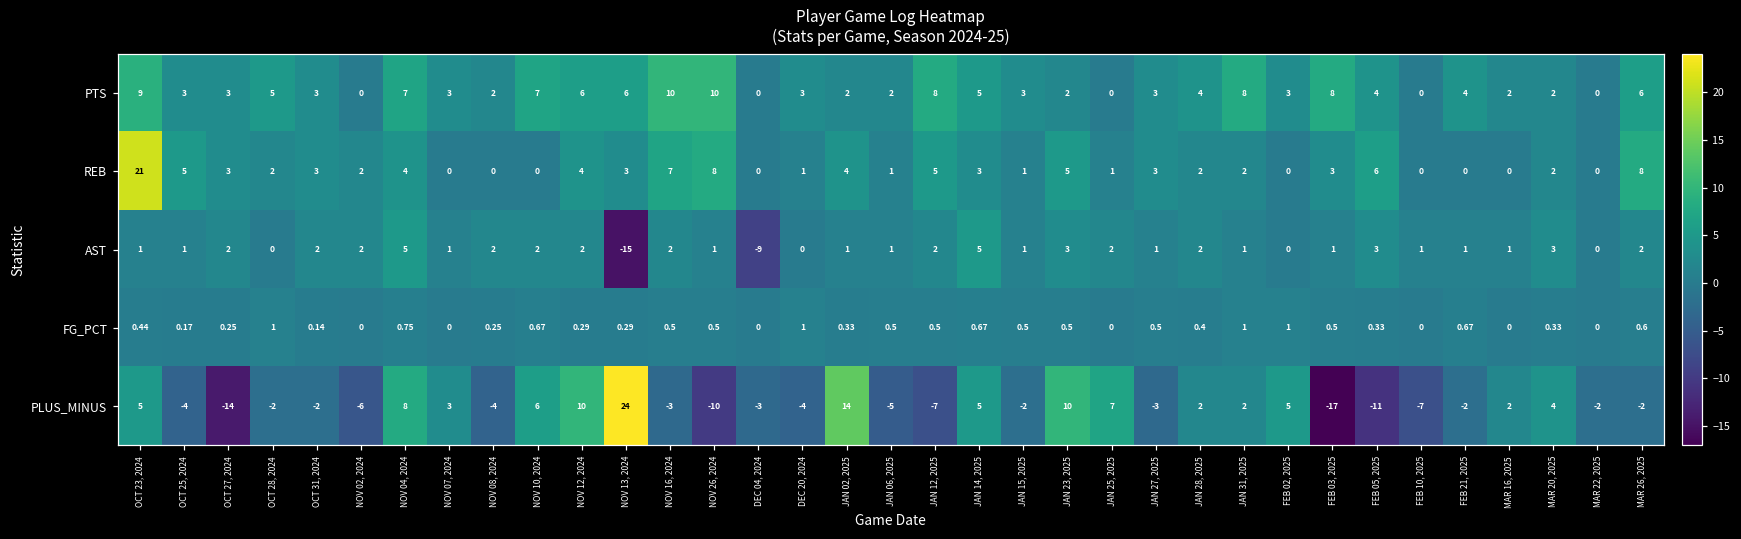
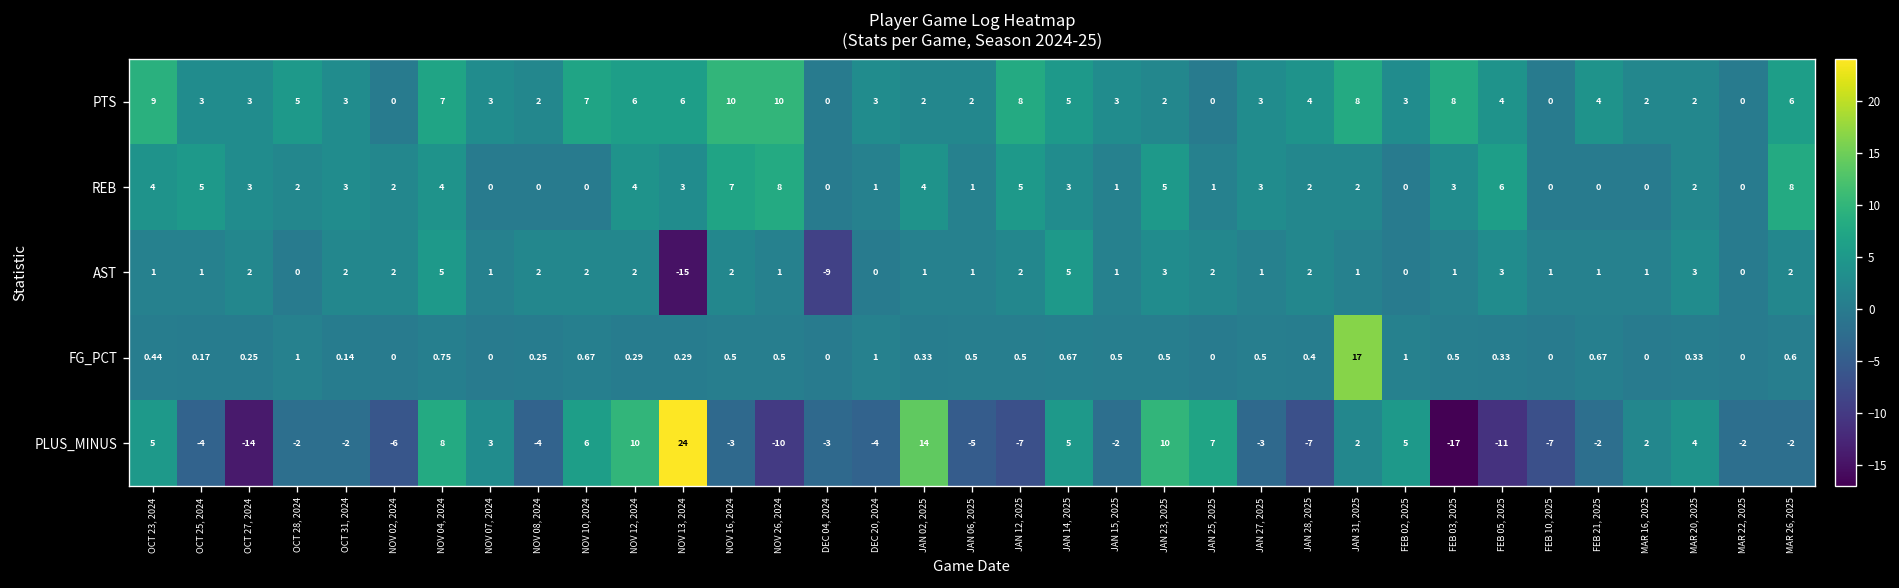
  {
    "PTS": {
      "OCT 23, 2024": 9,
      "OCT 25, 2024": 3,
      "OCT 27, 2024": 3,
      "OCT 28, 2024": 5,
      "OCT 31, 2024": 3,
      "NOV 02, 2024": 0,
      "NOV 04, 2024": 7,
      "NOV 07, 2024": 3,
      "NOV 08, 2024": 2,
      "NOV 10, 2024": 7,
      "NOV 12, 2024": 6,
      "NOV 13, 2024": 6,
      "NOV 16, 2024": 10,
      "NOV 26, 2024": 10,
      "DEC 04, 2024": 0,
      "DEC 20, 2024": 3,
      "JAN 02, 2025": 2,
      "JAN 06, 2025": 2,
      "JAN 12, 2025": 8,
      "JAN 14, 2025": 5,
      "JAN 15, 2025": 3,
      "JAN 23, 2025": 2,
      "JAN 25, 2025": 0,
      "JAN 27, 2025": 3,
      "JAN 28, 2025": 4,
      "JAN 31, 2025": 8,
      "FEB 02, 2025": 3,
      "FEB 03, 2025": 8,
      "FEB 05, 2025": 4,
      "FEB 10, 2025": 0,
      "FEB 21, 2025": 4,
      "MAR 16, 2025": 2,
      "MAR 20, 2025": 2,
      "MAR 22, 2025": 0,
      "MAR 26, 2025": 6
    },
    "REB": {
-     "OCT 23, 2024": 21,
+     "OCT 23, 2024": 4,
      "OCT 25, 2024": 5,
      "OCT 27, 2024": 3,
      "OCT 28, 2024": 2,
      "OCT 31, 2024": 3,
      "NOV 02, 2024": 2,
      "NOV 04, 2024": 4,
      "NOV 07, 2024": 0,
      "NOV 08, 2024": 0,
      "NOV 10, 2024": 0,
      "NOV 12, 2024": 4,
      "NOV 13, 2024": 3,
      "NOV 16, 2024": 7,
      "NOV 26, 2024": 8,
      "DEC 04, 2024": 0,
      "DEC 20, 2024": 1,
      "JAN 02, 2025": 4,
      "JAN 06, 2025": 1,
      "JAN 12, 2025": 5,
      "JAN 14, 2025": 3,
      "JAN 15, 2025": 1,
      "JAN 23, 2025": 5,
      "JAN 25, 2025": 1,
      "JAN 27, 2025": 3,
      "JAN 28, 2025": 2,
      "JAN 31, 2025": 2,
      "FEB 02, 2025": 0,
      "FEB 03, 2025": 3,
      "FEB 05, 2025": 6,
      "FEB 10, 2025": 0,
      "FEB 21, 2025": 0,
      "MAR 16, 2025": 0,
      "MAR 20, 2025": 2,
      "MAR 22, 2025": 0,
      "MAR 26, 2025": 8
    },
    "AST": {
      "OCT 23, 2024": 1,
      "OCT 25, 2024": 1,
      "OCT 27, 2024": 2,
      "OCT 28, 2024": 0,
      "OCT 31, 2024": 2,
      "NOV 02, 2024": 2,
      "NOV 04, 2024": 5,
      "NOV 07, 2024": 1,
      "NOV 08, 2024": 2,
      "NOV 10, 2024": 2,
      "NOV 12, 2024": 2,
      "NOV 13, 2024": -15,
      "NOV 16, 2024": 2,
      "NOV 26, 2024": 1,
      "DEC 04, 2024": -9,
      "DEC 20, 2024": 0,
      "JAN 02, 2025": 1,
      "JAN 06, 2025": 1,
      "JAN 12, 2025": 2,
      "JAN 14, 2025": 5,
      "JAN 15, 2025": 1,
      "JAN 23, 2025": 3,
      "JAN 25, 2025": 2,
      "JAN 27, 2025": 1,
      "JAN 28, 2025": 2,
      "JAN 31, 2025": 1,
      "FEB 02, 2025": 0,
      "FEB 03, 2025": 1,
      "FEB 05, 2025": 3,
      "FEB 10, 2025": 1,
      "FEB 21, 2025": 1,
      "MAR 16, 2025": 1,
      "MAR 20, 2025": 3,
      "MAR 22, 2025": 0,
      "MAR 26, 2025": 2
    },
    "FG_PCT": {
      "OCT 23, 2024": 0.44,
      "OCT 25, 2024": 0.17,
      "OCT 27, 2024": 0.25,
      "OCT 28, 2024": 1,
      "OCT 31, 2024": 0.14,
      "NOV 02, 2024": 0,
      "NOV 04, 2024": 0.75,
      "NOV 07, 2024": 0,
      "NOV 08, 2024": 0.25,
      "NOV 10, 2024": 0.67,
      "NOV 12, 2024": 0.29,
      "NOV 13, 2024": 0.29,
      "NOV 16, 2024": 0.5,
      "NOV 26, 2024": 0.5,
      "DEC 04, 2024": 0,
      "DEC 20, 2024": 1,
      "JAN 02, 2025": 0.33,
      "JAN 06, 2025": 0.5,
      "JAN 12, 2025": 0.5,
      "JAN 14, 2025": 0.67,
      "JAN 15, 2025": 0.5,
      "JAN 23, 2025": 0.5,
      "JAN 25, 2025": 0,
      "JAN 27, 2025": 0.5,
      "JAN 28, 2025": 0.4,
-     "JAN 31, 2025": 1,
+     "JAN 31, 2025": 17,
      "FEB 02, 2025": 1,
      "FEB 03, 2025": 0.5,
      "FEB 05, 2025": 0.33,
      "FEB 10, 2025": 0,
      "FEB 21, 2025": 0.67,
      "MAR 16, 2025": 0,
      "MAR 20, 2025": 0.33,
      "MAR 22, 2025": 0,
      "MAR 26, 2025": 0.6
    },
    "PLUS_MINUS": {
      "OCT 23, 2024": 5,
      "OCT 25, 2024": -4,
      "OCT 27, 2024": -14,
      "OCT 28, 2024": -2,
      "OCT 31, 2024": -2,
      "NOV 02, 2024": -6,
      "NOV 04, 2024": 8,
      "NOV 07, 2024": 3,
      "NOV 08, 2024": -4,
      "NOV 10, 2024": 6,
      "NOV 12, 2024": 10,
      "NOV 13, 2024": 24,
      "NOV 16, 2024": -3,
      "NOV 26, 2024": -10,
      "DEC 04, 2024": -3,
      "DEC 20, 2024": -4,
      "JAN 02, 2025": 14,
      "JAN 06, 2025": -5,
      "JAN 12, 2025": -7,
      "JAN 14, 2025": 5,
      "JAN 15, 2025": -2,
      "JAN 23, 2025": 10,
      "JAN 25, 2025": 7,
      "JAN 27, 2025": -3,
-     "JAN 28, 2025": 2,
+     "JAN 28, 2025": -7,
      "JAN 31, 2025": 2,
      "FEB 02, 2025": 5,
      "FEB 03, 2025": -17,
      "FEB 05, 2025": -11,
      "FEB 10, 2025": -7,
      "FEB 21, 2025": -2,
      "MAR 16, 2025": 2,
      "MAR 20, 2025": 4,
      "MAR 22, 2025": -2,
      "MAR 26, 2025": -2
    }
  }
